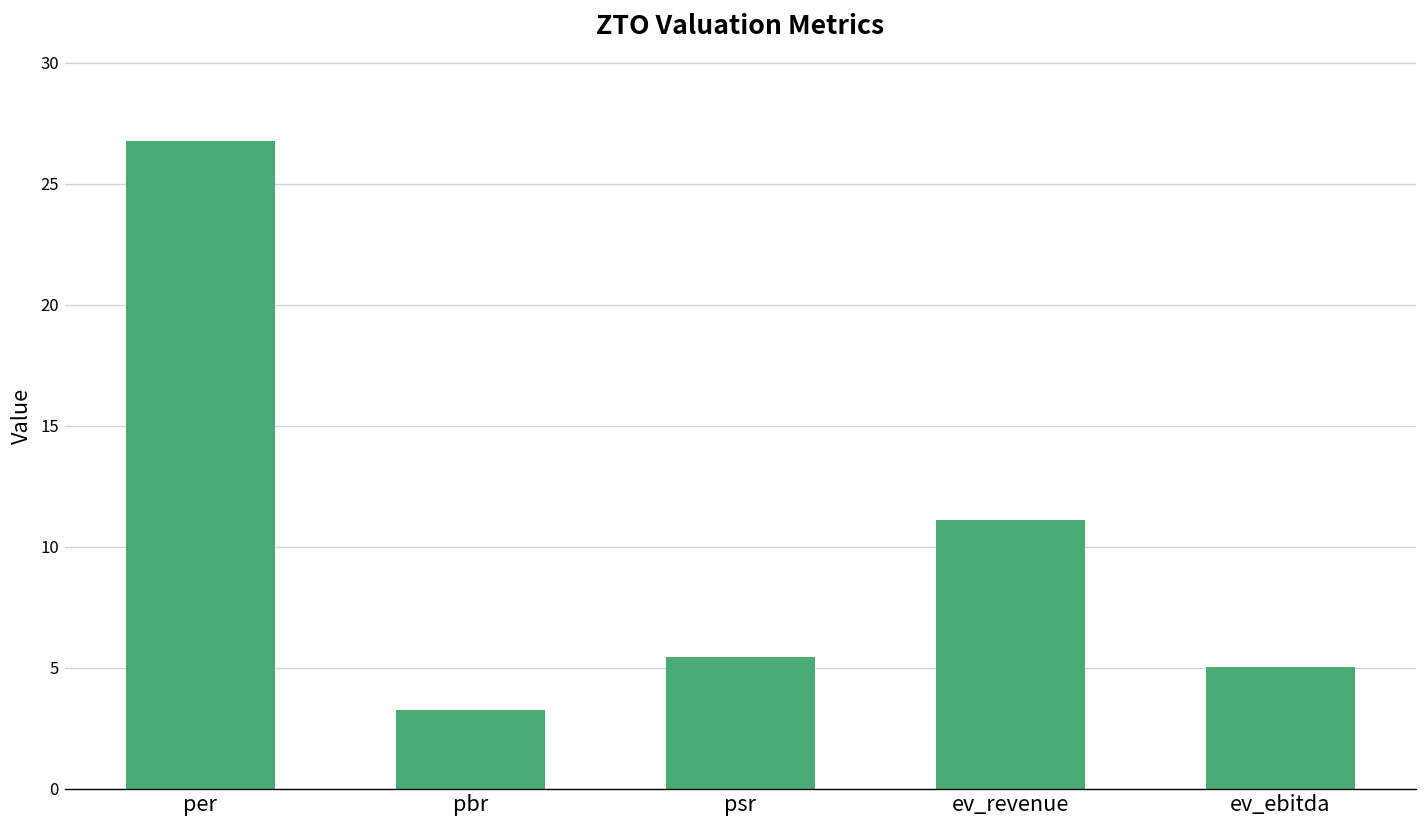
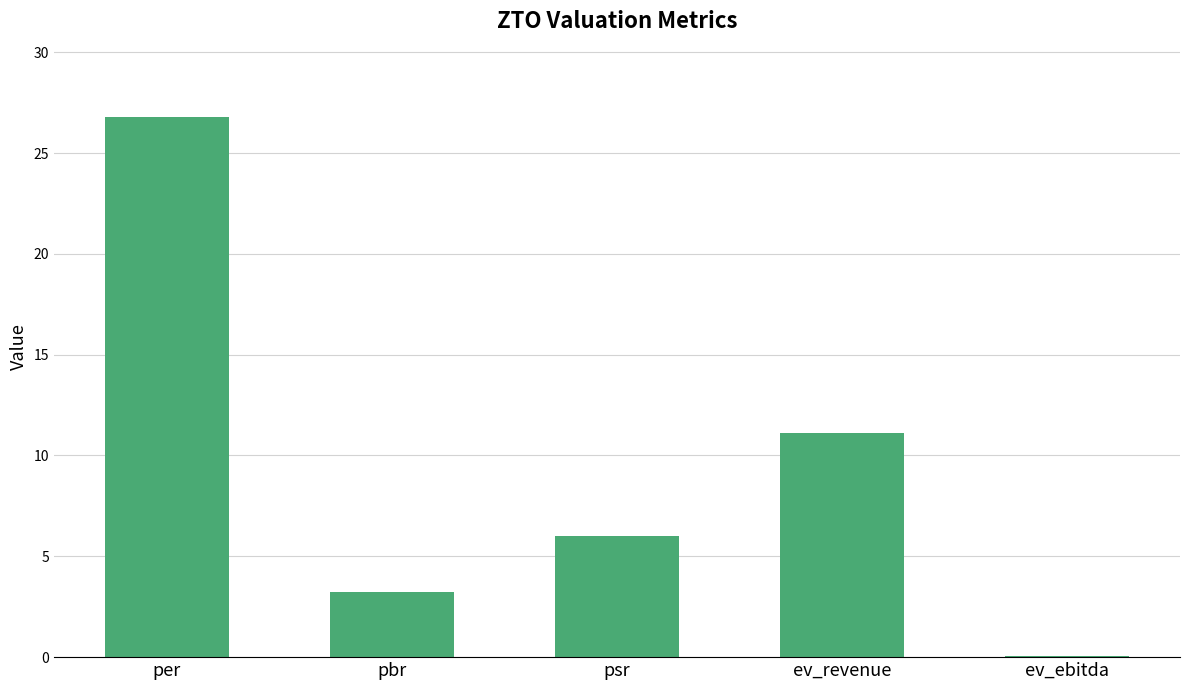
  {
    "per": 26.8,
    "pbr": 3.2,
-   "psr": 5.4,
+   "psr": 6.0,
    "ev_revenue": 11.1,
-   "ev_ebitda": 5.0
+   "ev_ebitda": 0.1
  }
